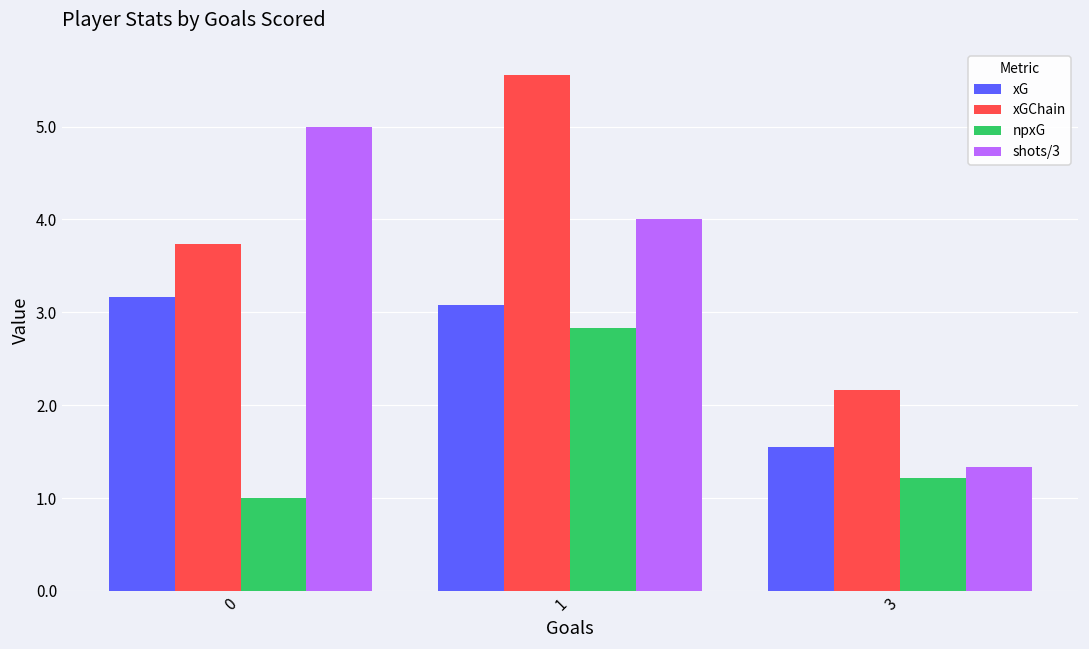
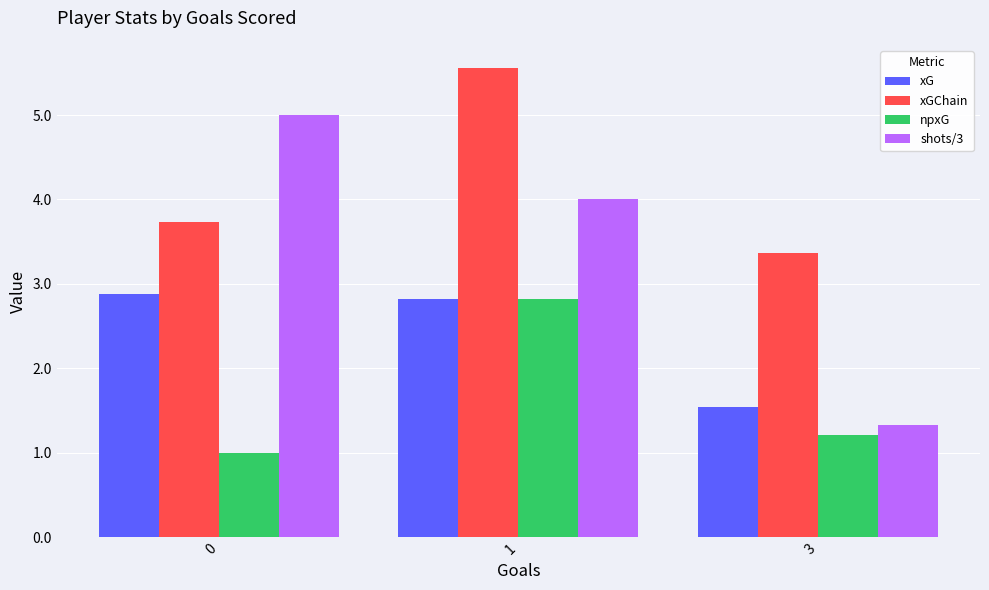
  {
    "xG": {
-     "0": 3.2,
-     "1": 3.1,
+     "0": 2.9,
+     "1": 2.8,
      "3": 1.5
    },
    "xGChain": {
      "0": 3.7,
      "1": 5.6,
-     "3": 2.2
+     "3": 3.4
    },
    "npxG": {
      "0": 1.0,
      "1": 2.8,
      "3": 1.2
    },
    "shots/3": {
      "0": 5.0,
      "1": 4.0,
      "3": 1.3
    }
  }
